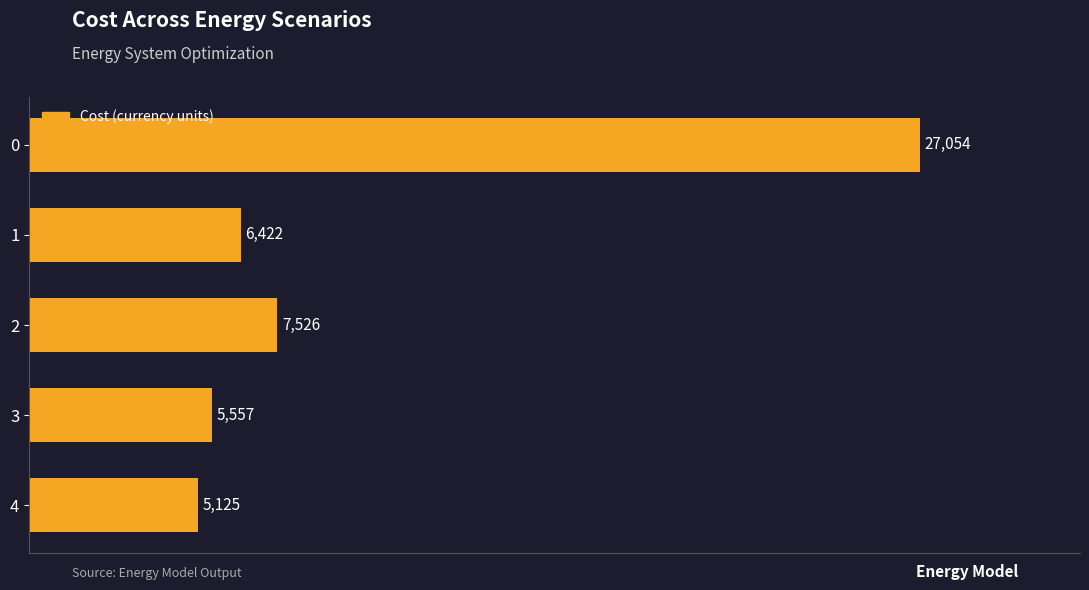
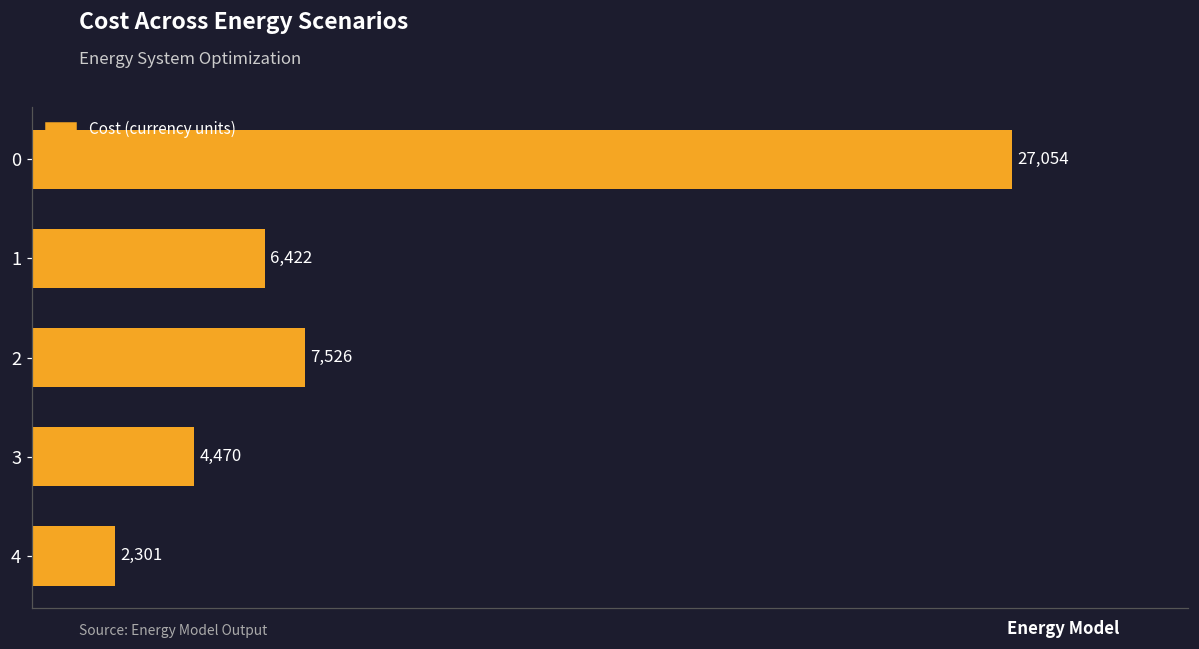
  {
    "0": "27,054",
    "1": "6,422",
    "2": "7,526",
-   "3": "5,557",
-   "4": "5,125"
+   "3": "4,470",
+   "4": "2,301"
  }
